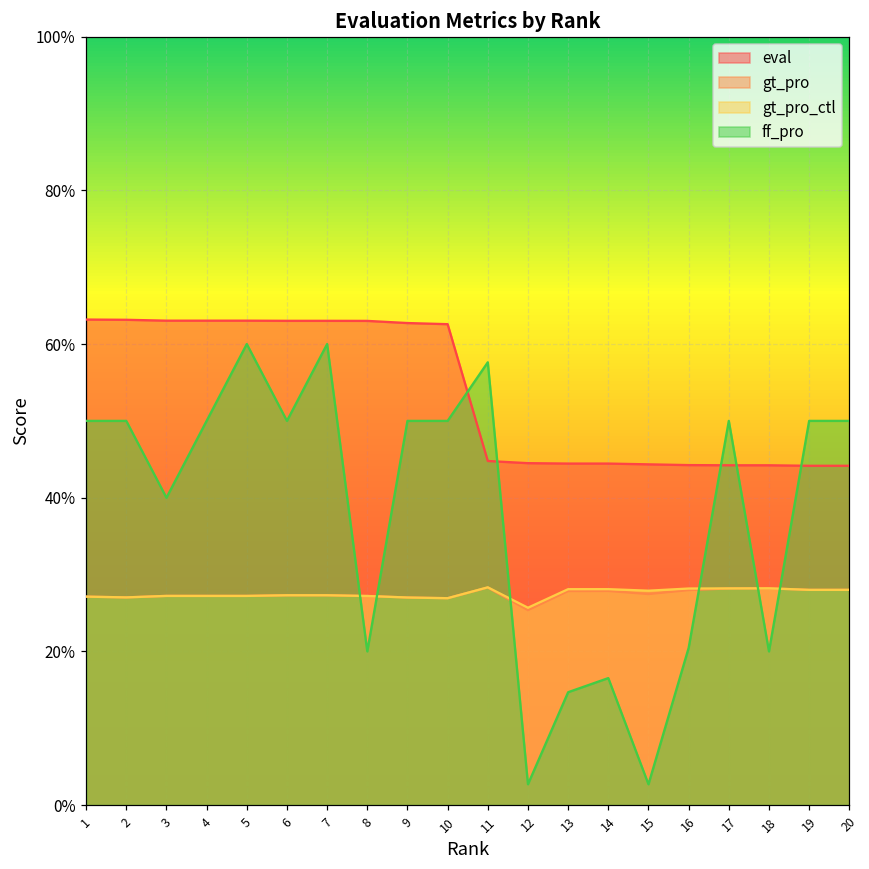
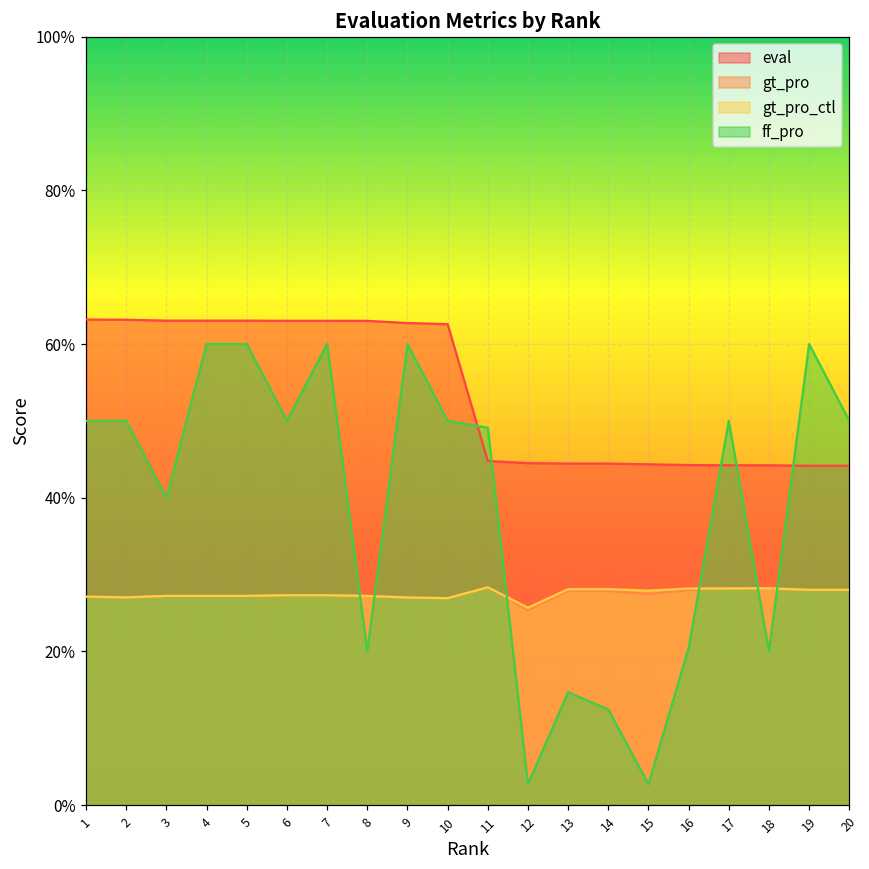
  {
    "ff_pro": {
      "1": "50%",
      "2": "50%",
      "3": "40%",
-     "4": "50%",
+     "4": "60%",
      "5": "60%",
      "6": "50%",
      "7": "60%",
      "8": "20%",
-     "9": "50%",
+     "9": "60%",
      "10": "50%",
-     "11": "58%",
+     "11": "49%",
      "12": "3%",
      "13": "15%",
-     "14": "17%",
+     "14": "12%",
      "15": "3%",
      "16": "20%",
      "17": "50%",
      "18": "20%",
-     "19": "50%",
+     "19": "60%",
      "20": "50%"
    }
  }
